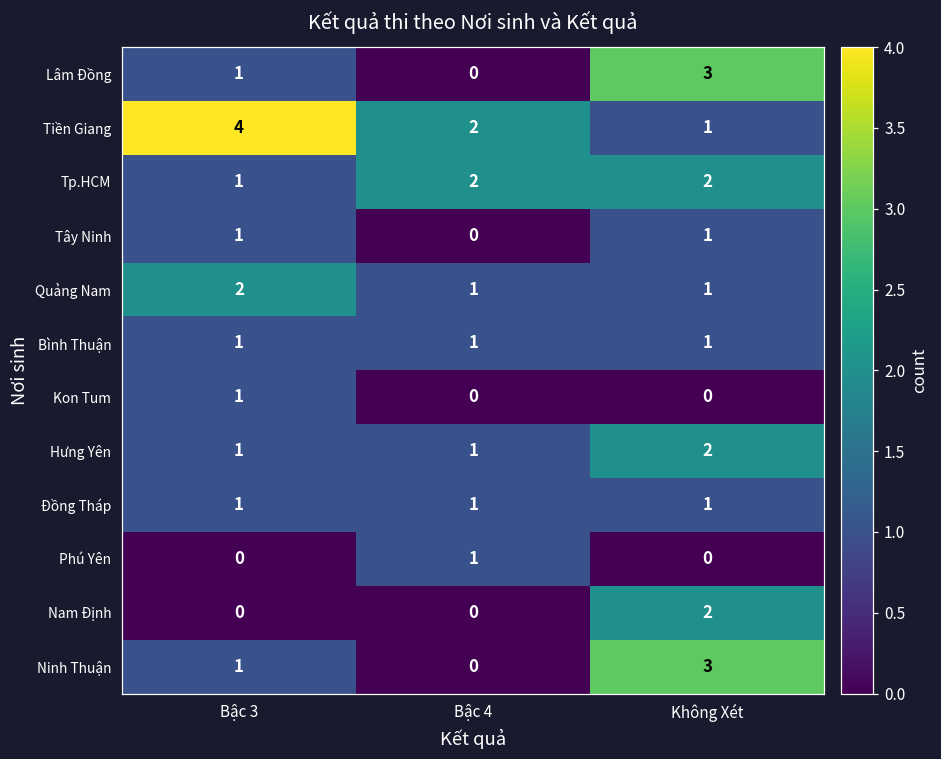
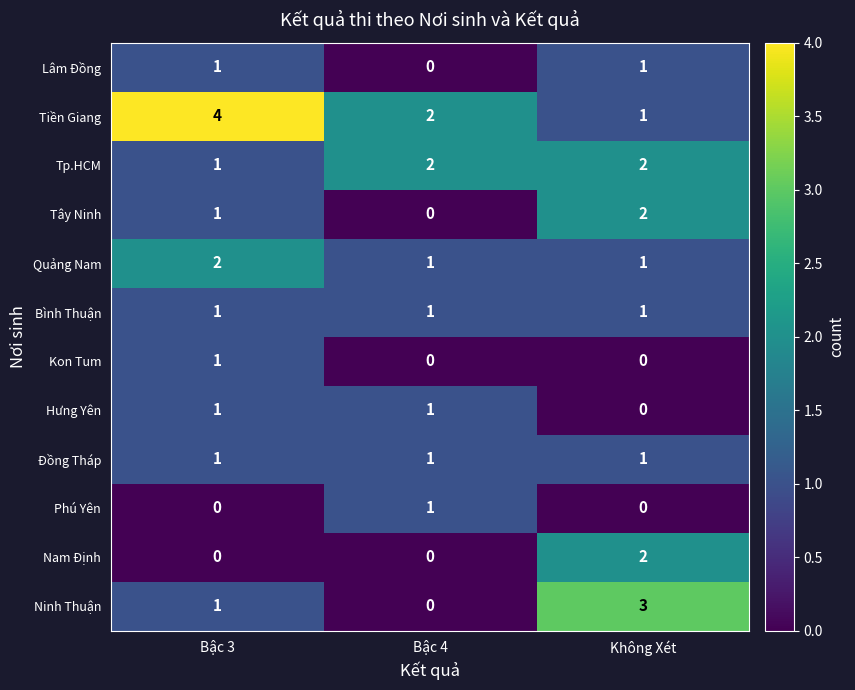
  {
    "Lâm Đồng": {
      "Bậc 3": 1,
      "Bậc 4": 0,
-     "Không Xét": 3
+     "Không Xét": 1
    },
    "Tiền Giang": {
      "Bậc 3": 4,
      "Bậc 4": 2,
      "Không Xét": 1
    },
    "Tp.HCM": {
      "Bậc 3": 1,
      "Bậc 4": 2,
      "Không Xét": 2
    },
    "Tây Ninh": {
      "Bậc 3": 1,
      "Bậc 4": 0,
-     "Không Xét": 1
+     "Không Xét": 2
    },
    "Quảng Nam": {
      "Bậc 3": 2,
      "Bậc 4": 1,
      "Không Xét": 1
    },
    "Bình Thuận": {
      "Bậc 3": 1,
      "Bậc 4": 1,
      "Không Xét": 1
    },
    "Kon Tum": {
      "Bậc 3": 1,
      "Bậc 4": 0,
      "Không Xét": 0
    },
    "Hưng Yên": {
      "Bậc 3": 1,
      "Bậc 4": 1,
-     "Không Xét": 2
+     "Không Xét": 0
    },
    "Đồng Tháp": {
      "Bậc 3": 1,
      "Bậc 4": 1,
      "Không Xét": 1
    },
    "Phú Yên": {
      "Bậc 3": 0,
      "Bậc 4": 1,
      "Không Xét": 0
    },
    "Nam Định": {
      "Bậc 3": 0,
      "Bậc 4": 0,
      "Không Xét": 2
    },
    "Ninh Thuận": {
      "Bậc 3": 1,
      "Bậc 4": 0,
      "Không Xét": 3
    }
  }
